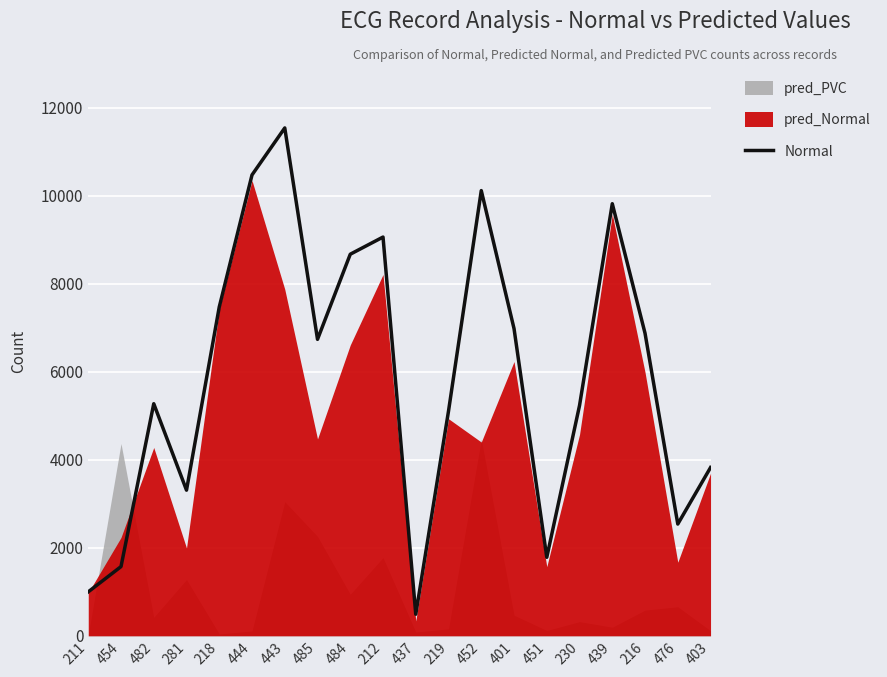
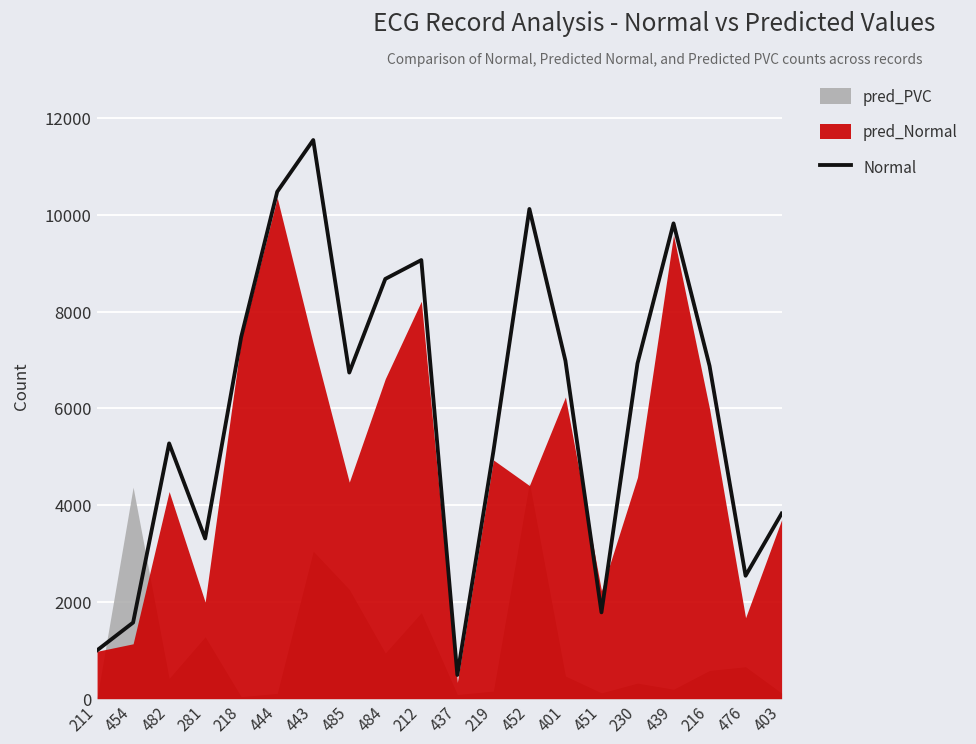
  {
    "Normal": {
      "454": 1600,
      "482": 5300,
      "281": 3300,
      "444": 10500,
      "443": 11500,
      "485": 6700,
      "484": 8700,
      "212": 9100,
      "437": 500,
      "219": 5100,
      "452": 10100,
      "401": 7000,
      "451": 1800,
-     "230": 5200,
+     "230": 6900,
      "439": 9800,
      "216": 6900,
      "476": 2500,
      "403": 3800
    },
    "pred_PVC": {
      "454": 4400,
      "482": 400,
      "281": 1300,
      "444": 100,
      "443": 3000,
      "485": 2300,
      "484": 900,
      "212": 1800,
      "437": 100,
      "219": 200,
      "452": 4500,
      "401": 500,
      "451": 100,
      "230": 300,
      "439": 200,
      "216": 600,
      "476": 700,
      "403": 100
    },
    "pred_Normal": {
-     "454": 2200,
+     "454": 1100,
      "482": 4300,
      "281": 2000,
      "444": 10300,
-     "443": 7900,
+     "443": 7300,
      "485": 4500,
      "484": 6600,
      "212": 8200,
      "437": 300,
      "219": 4900,
      "452": 4400,
      "401": 6200,
-     "451": 1600,
+     "451": 2200,
      "230": 4600,
      "439": 9600,
      "216": 6000,
      "476": 1700,
      "403": 3700
    }
  }
